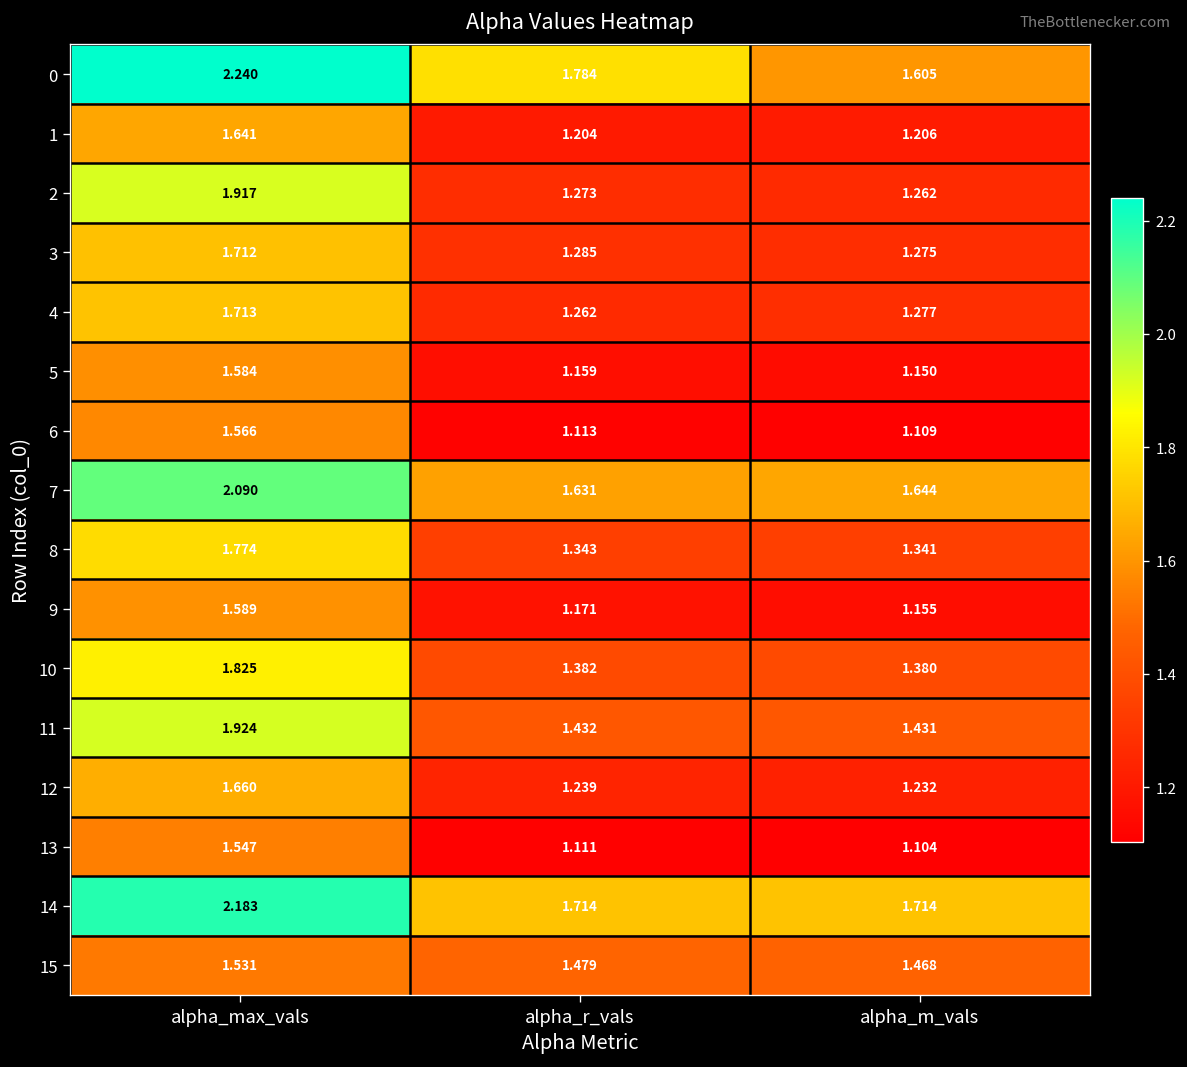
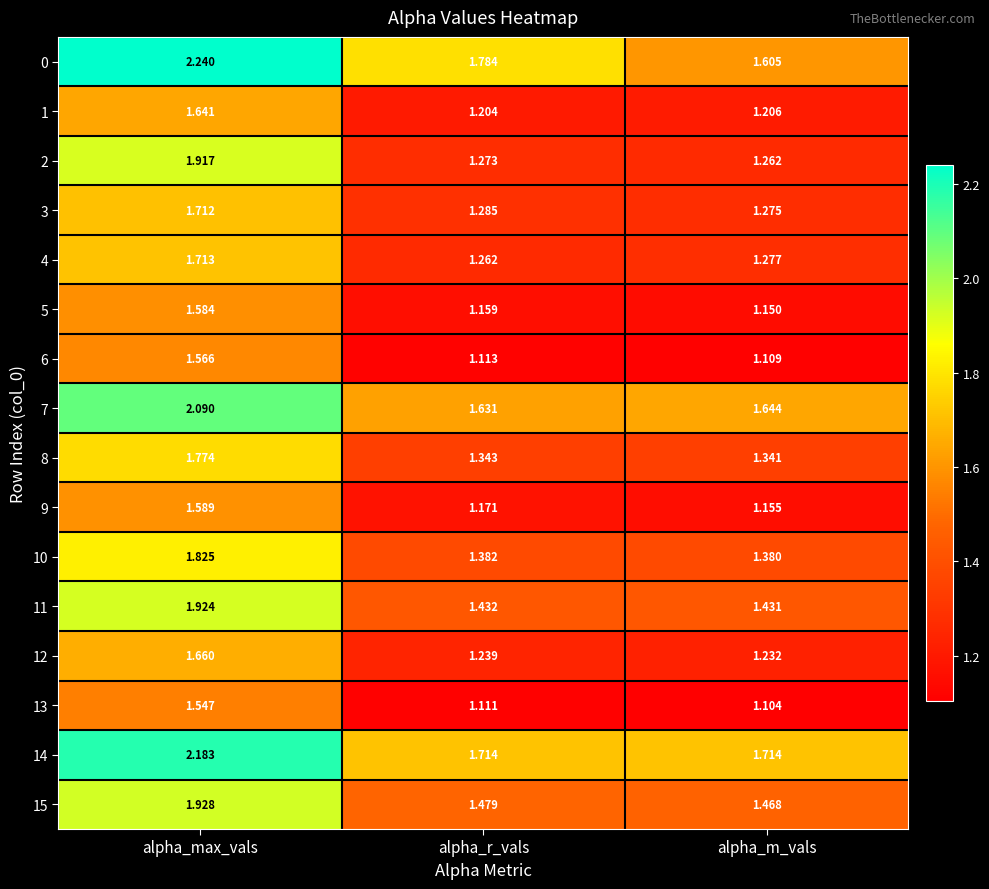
  {
    "0": {
      "alpha_max_vals": 2.240,
      "alpha_r_vals": 1.784,
      "alpha_m_vals": 1.605
    },
    "1": {
      "alpha_max_vals": 1.641,
      "alpha_r_vals": 1.204,
      "alpha_m_vals": 1.206
    },
    "2": {
      "alpha_max_vals": 1.917,
      "alpha_r_vals": 1.273,
      "alpha_m_vals": 1.262
    },
    "3": {
      "alpha_max_vals": 1.712,
      "alpha_r_vals": 1.285,
      "alpha_m_vals": 1.275
    },
    "4": {
      "alpha_max_vals": 1.713,
      "alpha_r_vals": 1.262,
      "alpha_m_vals": 1.277
    },
    "5": {
      "alpha_max_vals": 1.584,
      "alpha_r_vals": 1.159,
      "alpha_m_vals": 1.150
    },
    "6": {
      "alpha_max_vals": 1.566,
      "alpha_r_vals": 1.113,
      "alpha_m_vals": 1.109
    },
    "7": {
      "alpha_max_vals": 2.090,
      "alpha_r_vals": 1.631,
      "alpha_m_vals": 1.644
    },
    "8": {
      "alpha_max_vals": 1.774,
      "alpha_r_vals": 1.343,
      "alpha_m_vals": 1.341
    },
    "9": {
      "alpha_max_vals": 1.589,
      "alpha_r_vals": 1.171,
      "alpha_m_vals": 1.155
    },
    "10": {
      "alpha_max_vals": 1.825,
      "alpha_r_vals": 1.382,
      "alpha_m_vals": 1.380
    },
    "11": {
      "alpha_max_vals": 1.924,
      "alpha_r_vals": 1.432,
      "alpha_m_vals": 1.431
    },
    "12": {
      "alpha_max_vals": 1.660,
      "alpha_r_vals": 1.239,
      "alpha_m_vals": 1.232
    },
    "13": {
      "alpha_max_vals": 1.547,
      "alpha_r_vals": 1.111,
      "alpha_m_vals": 1.104
    },
    "14": {
      "alpha_max_vals": 2.183,
      "alpha_r_vals": 1.714,
      "alpha_m_vals": 1.714
    },
    "15": {
-     "alpha_max_vals": 1.531,
+     "alpha_max_vals": 1.928,
      "alpha_r_vals": 1.479,
      "alpha_m_vals": 1.468
    }
  }
